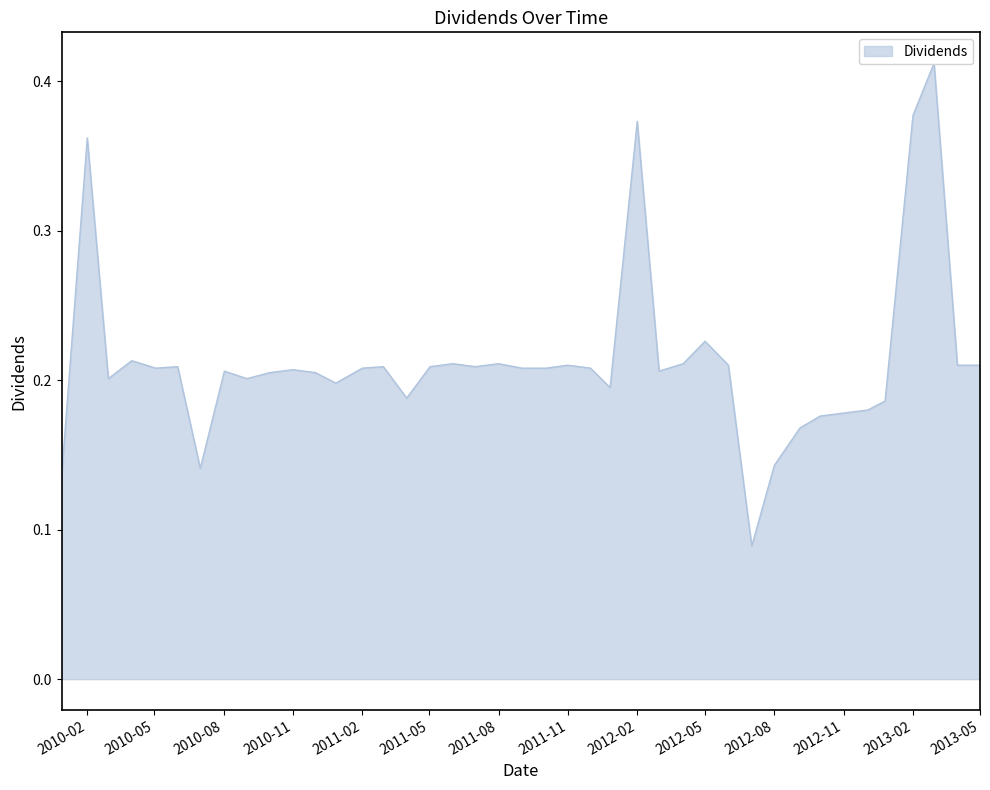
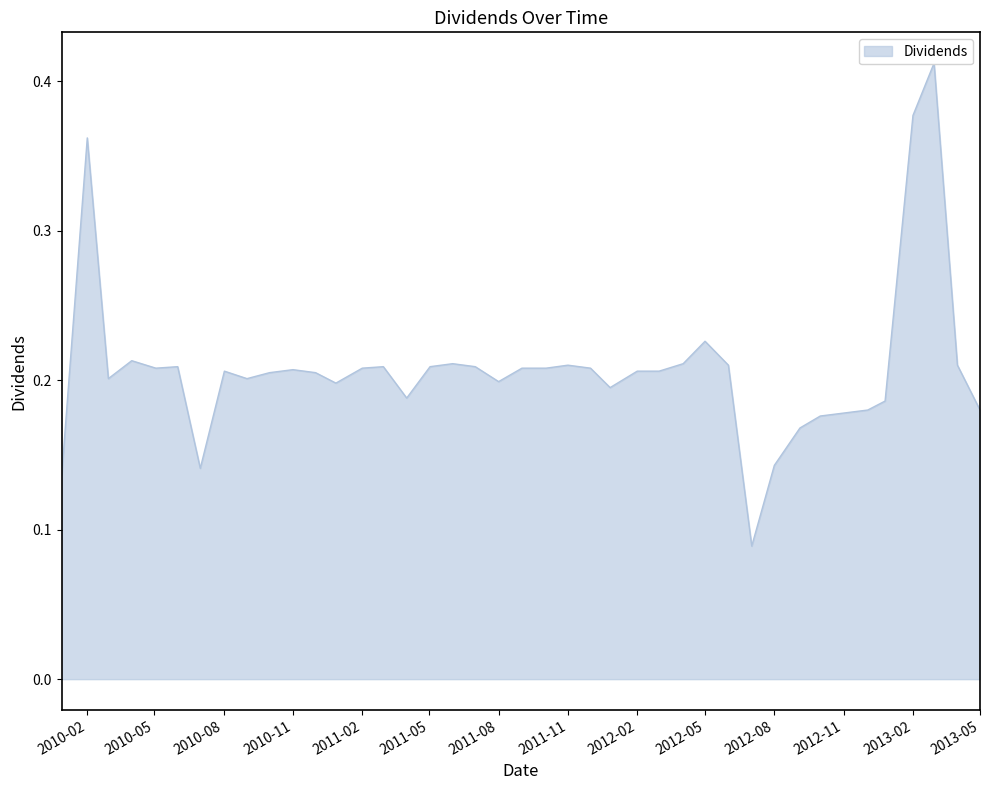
  {
    "2010-02": 0.362,
    "2010-11": 0.207,
    "2011-02": 0.208,
-   "2011-08": 0.211,
+   "2011-08": 0.199,
    "2011-11": 0.210,
-   "2012-02": 0.373,
+   "2012-02": 0.206,
    "2012-05": 0.226,
    "2012-08": 0.143,
    "2013-02": 0.377,
-   "2013-05": 0.21
+   "2013-05": 0.18
  }
